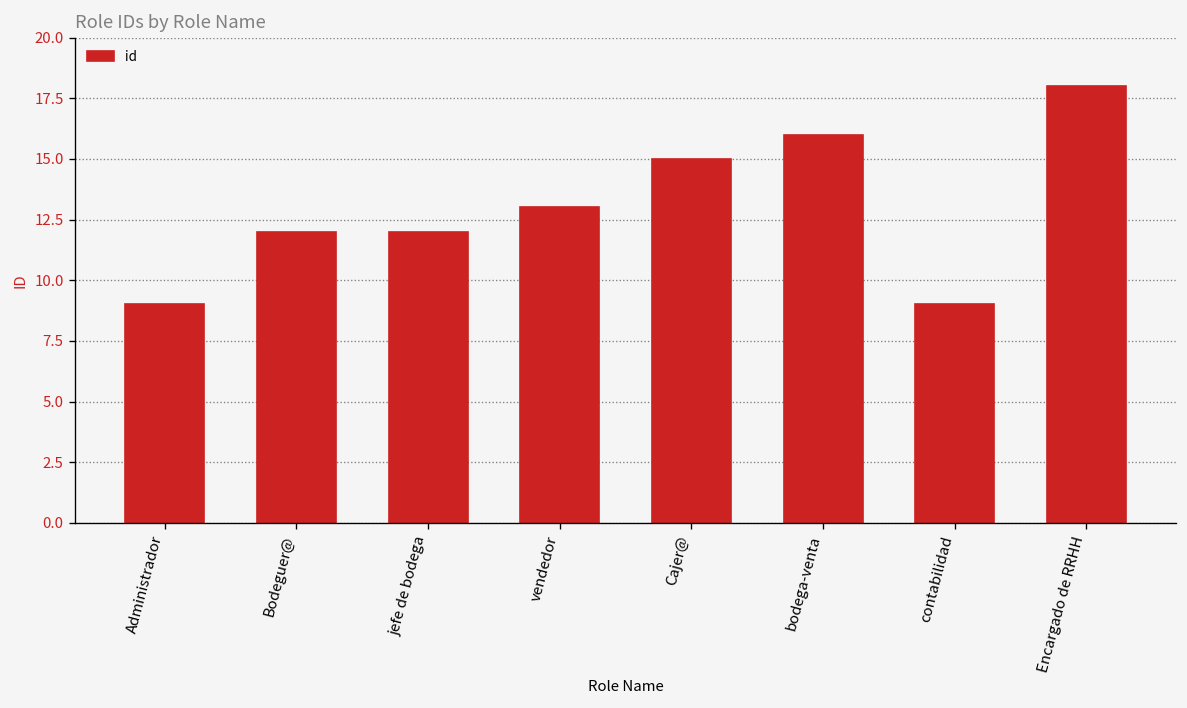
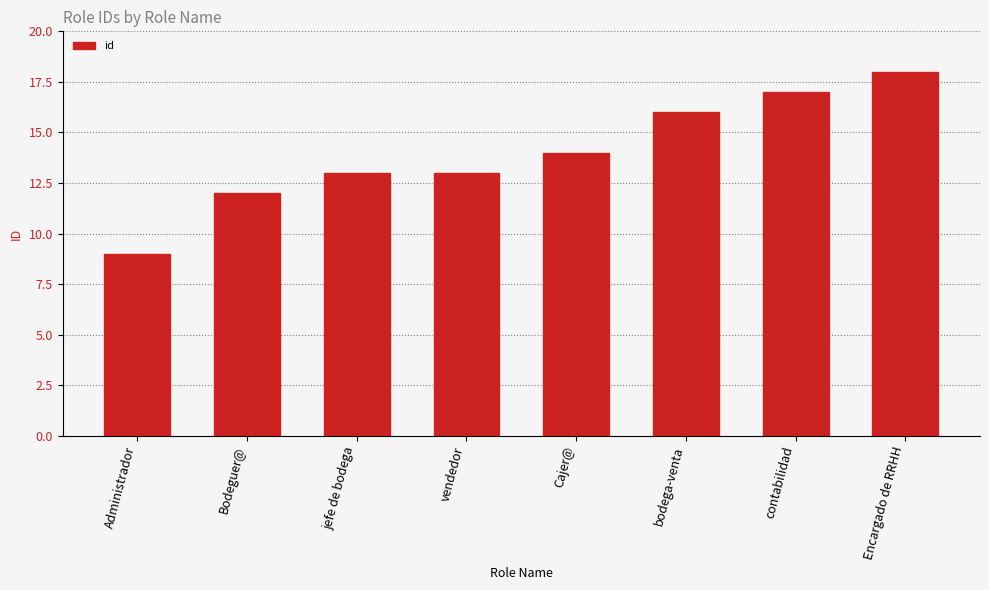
  {
    "Administrador": 9,
    "Bodeguer@": 12,
-   "jefe de bodega": 12,
+   "jefe de bodega": 13,
    "vendedor": 13,
-   "Cajer@": 15,
+   "Cajer@": 14,
    "bodega-venta": 16,
-   "contabilidad": 9,
+   "contabilidad": 17,
    "Encargado de RRHH": 18
  }
